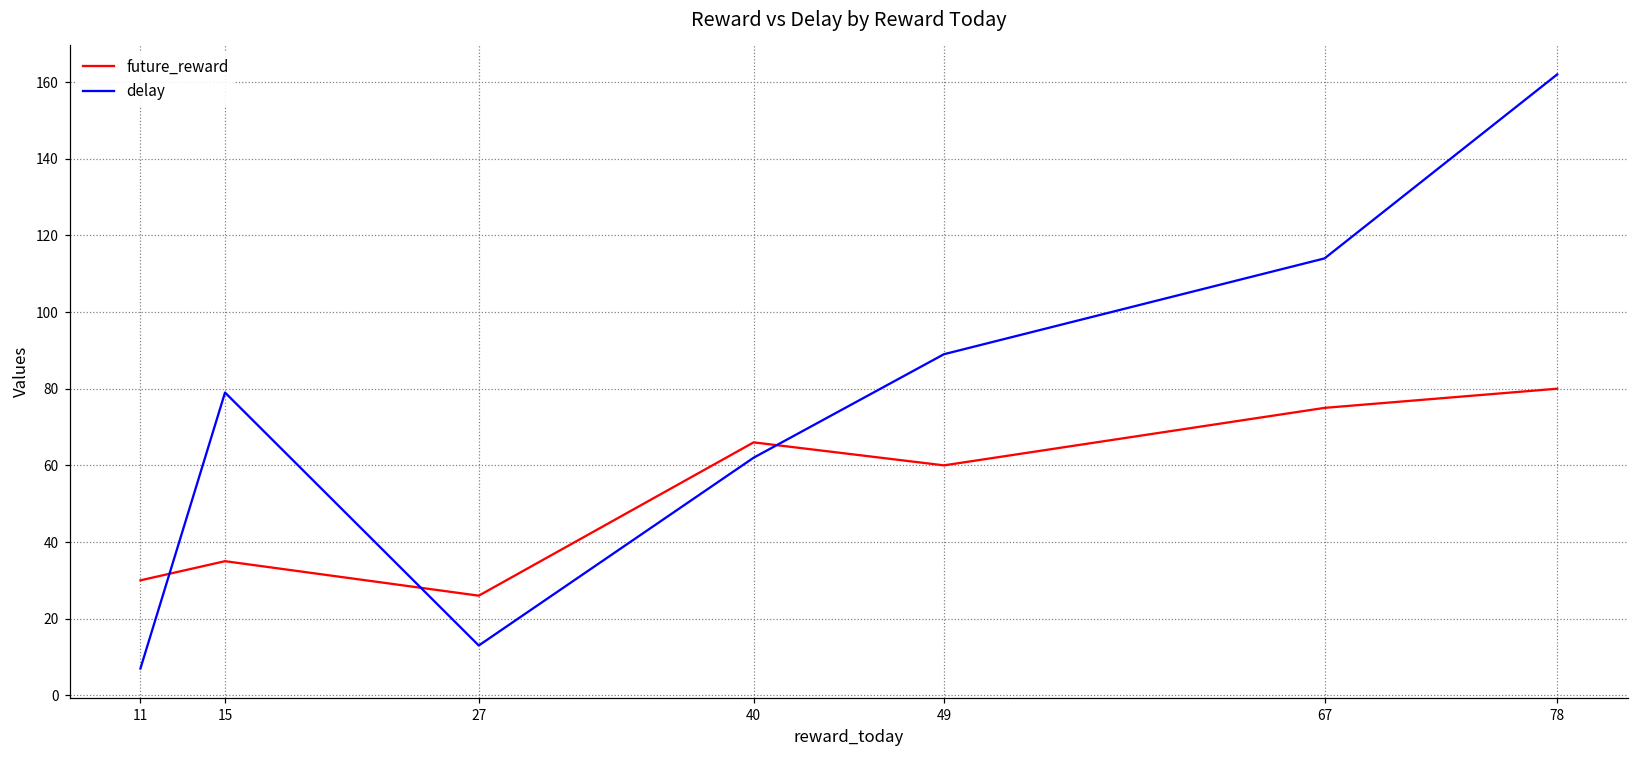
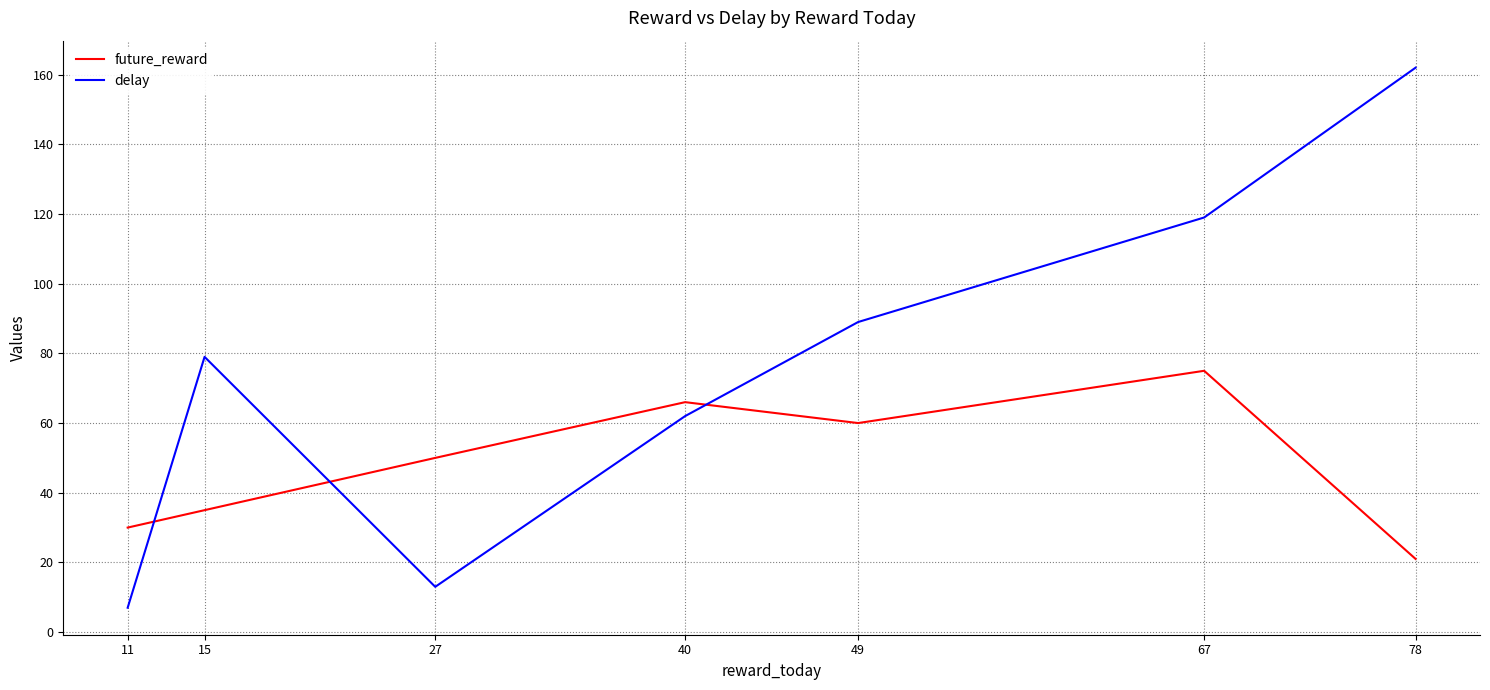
  {
    "future_reward": {
      "11": 30,
      "15": 35,
-     "27": 26,
+     "27": 50,
      "40": 66,
      "49": 60,
      "67": 75,
-     "78": 80
+     "78": 21
    },
    "delay": {
      "11": 7,
      "15": 79,
      "27": 13,
      "40": 62,
      "49": 89,
-     "67": 114,
+     "67": 119,
      "78": 162
    }
  }
